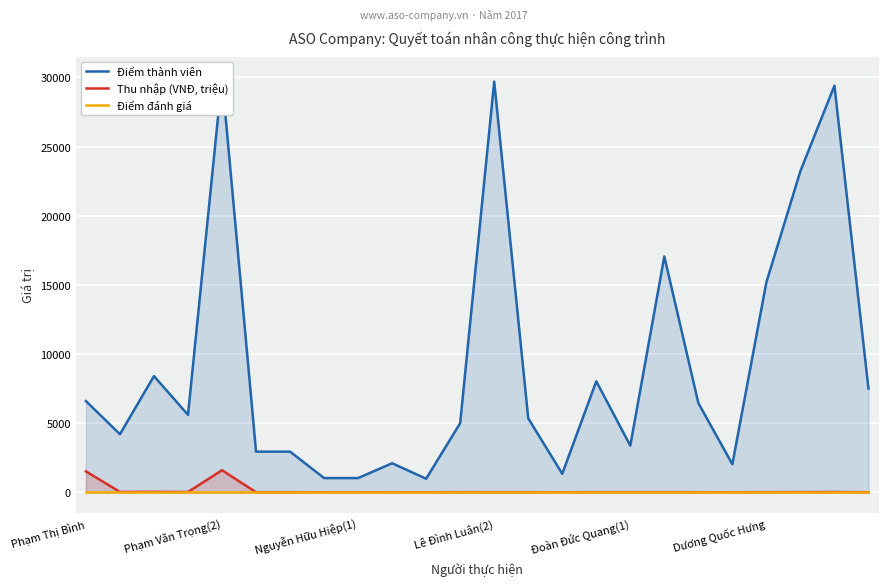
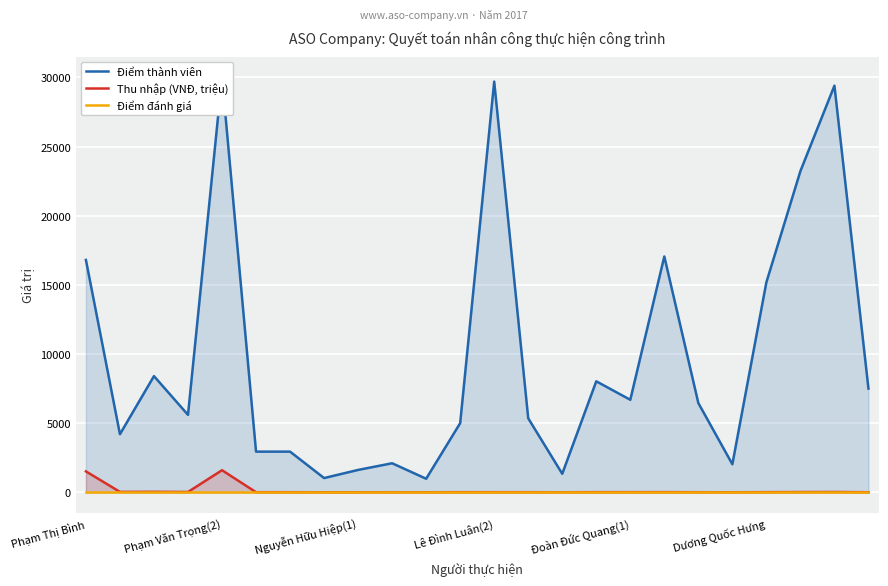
  {
    "Điểm thành viên": {
-     "Phạm Thị Bình": 6600,
-     "Nguyễn Hữu Hiệp(1)": 1000,
+     "Phạm Thị Bình": 16800,
+     "Nguyễn Hữu Hiệp(1)": 1600,
      "Lê Đình Luân(2)": 29700,
-     "Đoàn Đức Quang(1)": 3400,
+     "Đoàn Đức Quang(1)": 6700,
      "Dương Quốc Hưng": 15200
    },
    "Thu nhập (VNĐ, triệu)": {
      "Phạm Thị Bình": 1500,
      "Phạm Văn Trọng(2)": 1600
    },
    "Điểm đánh giá": {
      "Phạm Thị Bình": 100,
      "Phạm Văn Trọng(2)": 100
    }
  }
